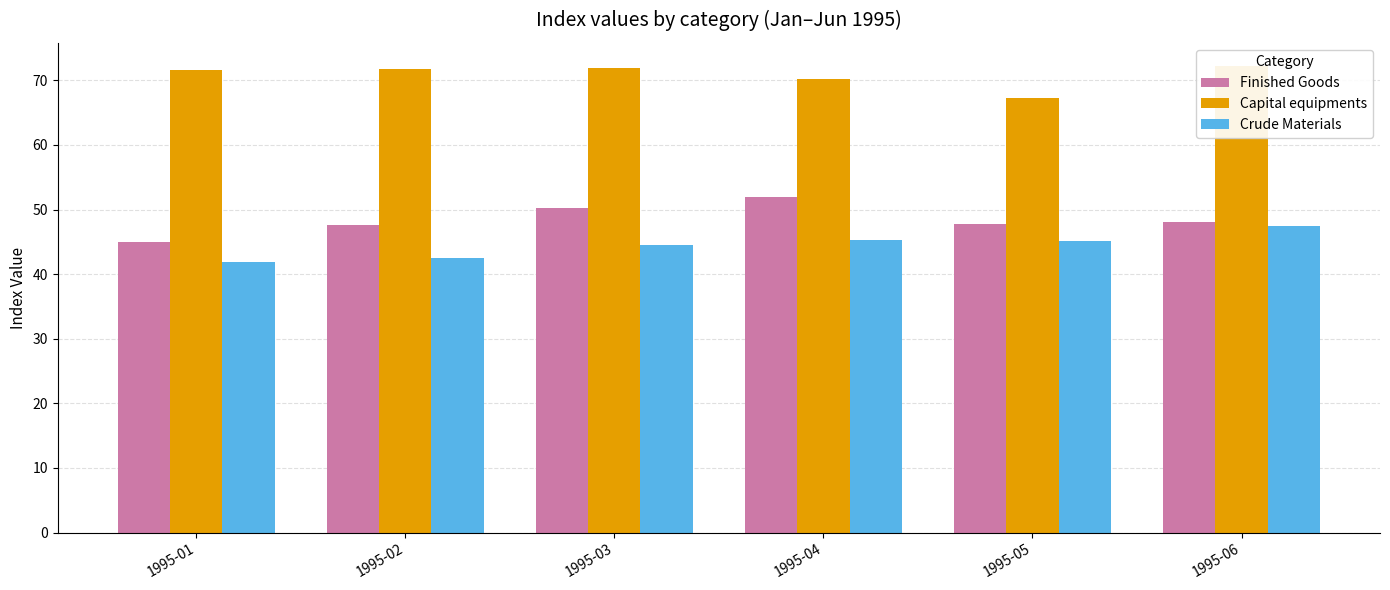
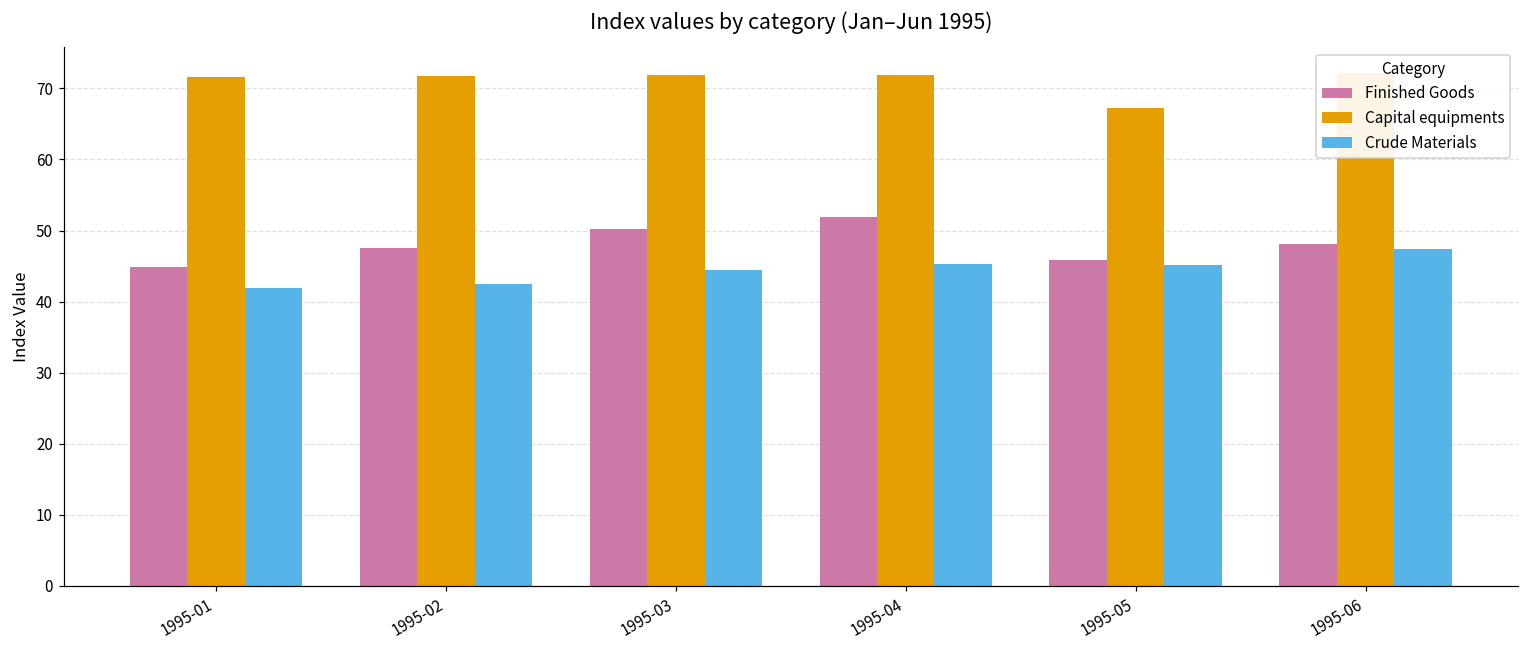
  {
    "Finished Goods": {
      "1995-01": 45,
      "1995-02": 48,
      "1995-03": 50,
      "1995-04": 52,
-     "1995-05": 48,
+     "1995-05": 46,
      "1995-06": 48
    },
    "Capital equipments": {
      "1995-01": 72,
      "1995-02": 72,
      "1995-03": 72,
-     "1995-04": 70,
+     "1995-04": 72,
      "1995-05": 67
    },
    "Crude Materials": {
      "1995-01": 42,
      "1995-02": 43,
      "1995-03": 45,
      "1995-04": 45,
      "1995-05": 45,
      "1995-06": 47
    }
  }
